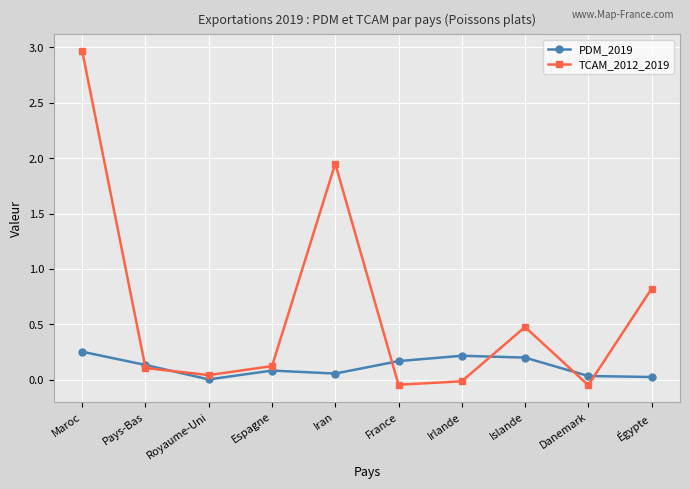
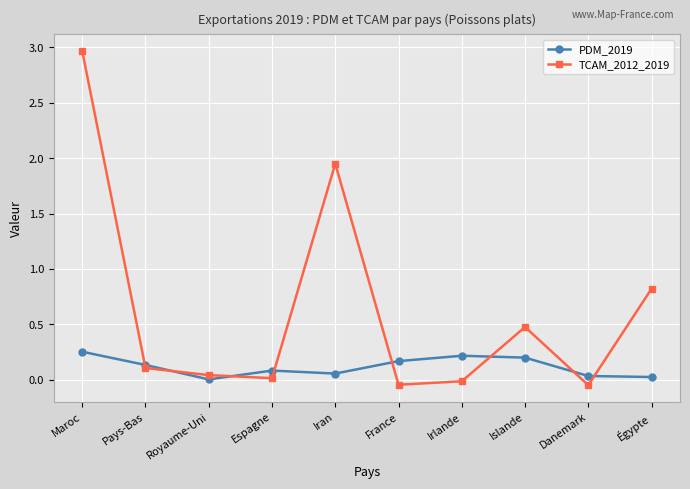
  {
    "PDM_2019": {
      "Maroc": 0.25,
      "Pays-Bas": 0.13,
      "Royaume-Uni": 0.00,
      "Espagne": 0.08,
      "Iran": 0.06,
      "France": 0.17,
      "Irlande": 0.22,
      "Islande": 0.20,
      "Danemark": 0.03,
      "Égypte": 0.02
    },
    "TCAM_2012_2019": {
      "Maroc": 2.97,
      "Pays-Bas": 0.11,
      "Royaume-Uni": 0.04,
-     "Espagne": 0.12,
+     "Espagne": 0.01,
      "Iran": 1.95,
      "France": -0.05,
      "Irlande": -0.01,
      "Islande": 0.48,
      "Danemark": -0.05,
      "Égypte": 0.82
    }
  }
